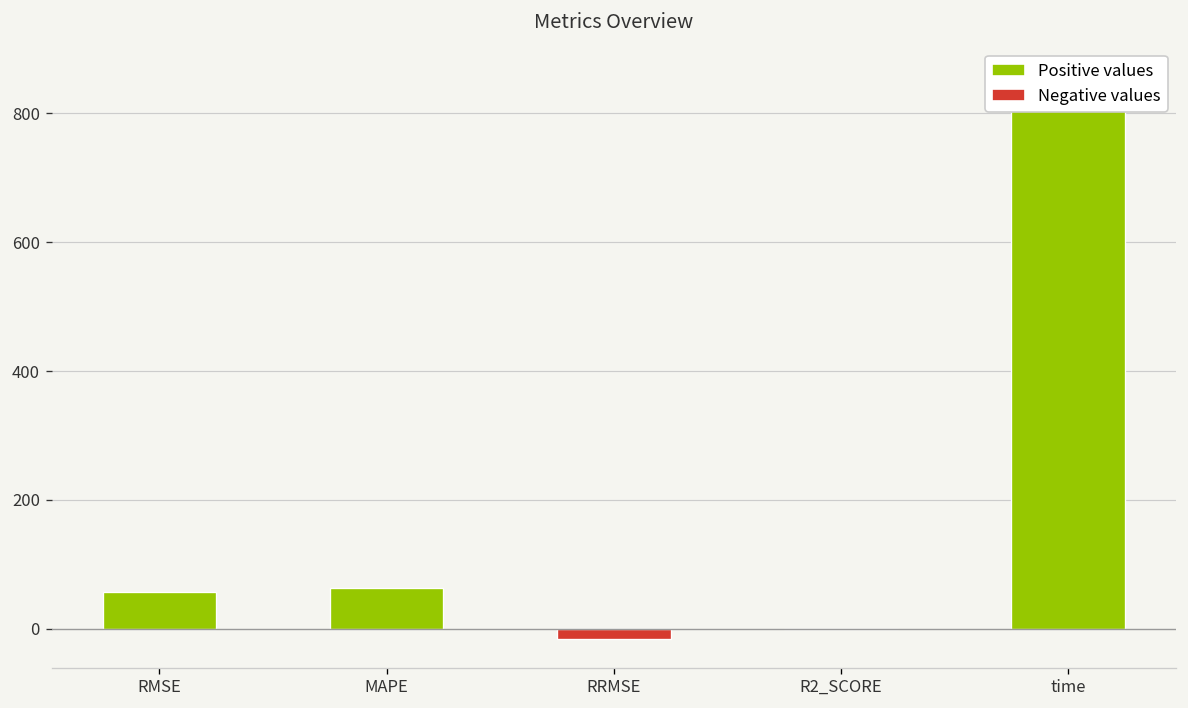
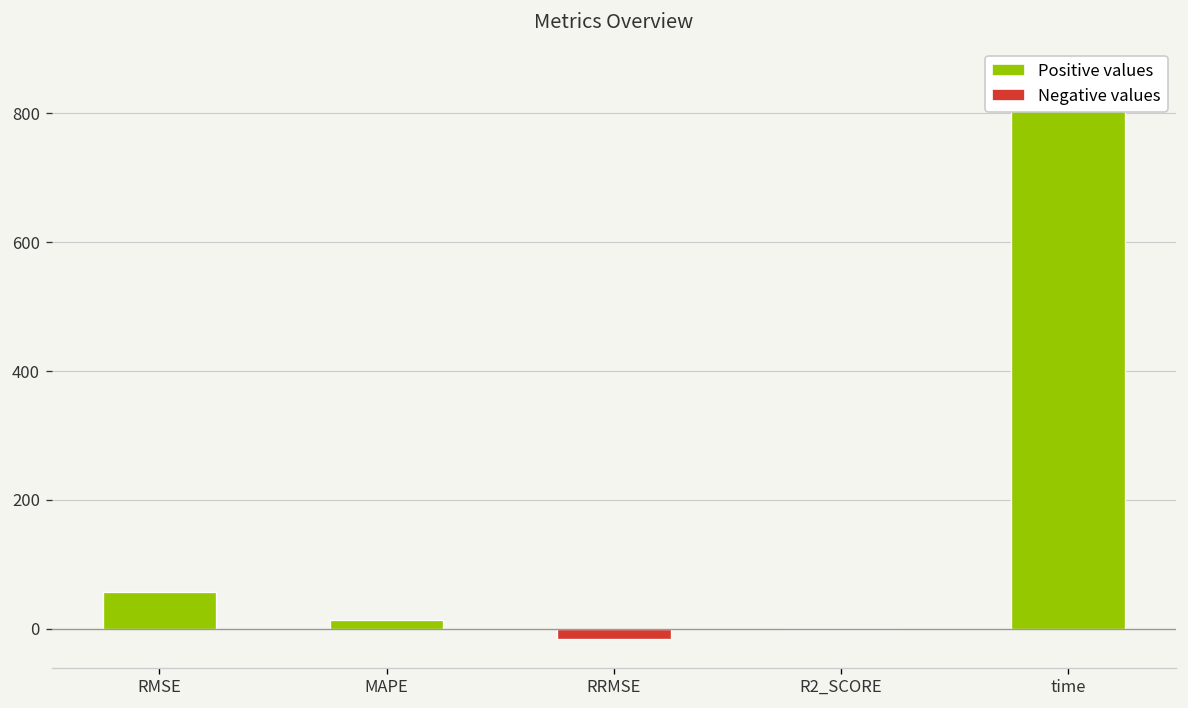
  {
    "RMSE": 60,
-   "MAPE": 60,
+   "MAPE": 10,
    "RRMSE": -20
  }
